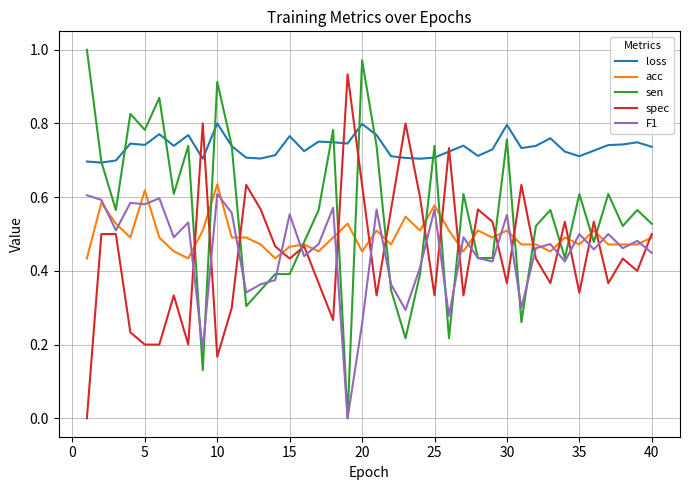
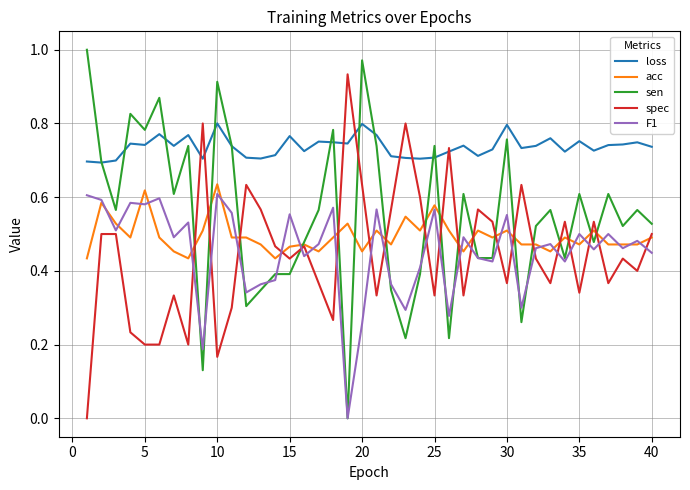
  {
    "loss": {
      "5": 0.74,
      "10": 0.80,
      "15": 0.77,
      "20": 0.80,
      "25": 0.71,
      "30": 0.80,
-     "35": 0.71,
+     "35": 0.75,
      "40": 0.74
    },
    "acc": {
      "5": 0.62,
      "10": 0.63,
      "15": 0.47,
      "20": 0.45,
      "25": 0.58,
      "30": 0.51,
      "35": 0.47,
      "40": 0.49
    },
    "sen": {
      "5": 0.78,
      "10": 0.91,
      "15": 0.39,
      "20": 0.97,
      "25": 0.74,
      "30": 0.76,
      "35": 0.61,
      "40": 0.53
    },
    "spec": {
      "5": 0.20,
      "10": 0.17,
      "15": 0.43,
      "20": 0.63,
      "25": 0.33,
      "30": 0.37,
      "35": 0.34,
      "40": 0.50
    },
    "F1": {
      "5": 0.58,
      "10": 0.61,
      "15": 0.55,
      "20": 0.26,
      "25": 0.57,
      "30": 0.55,
      "35": 0.50,
      "40": 0.45
    }
  }
